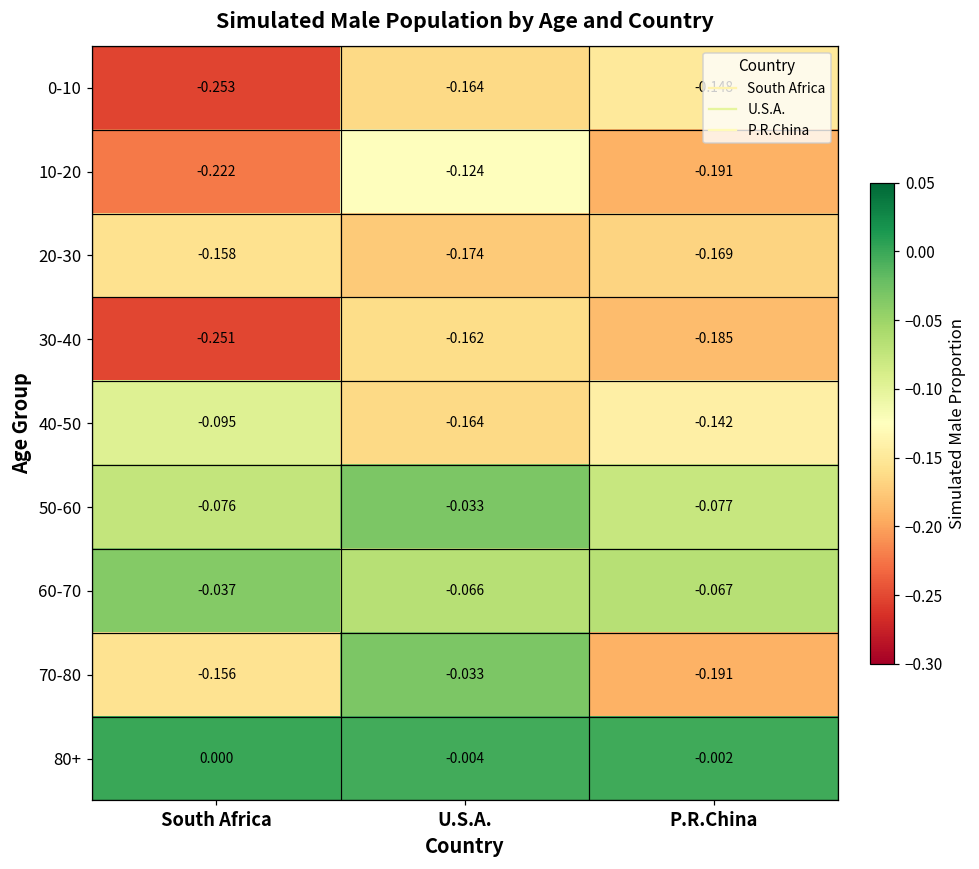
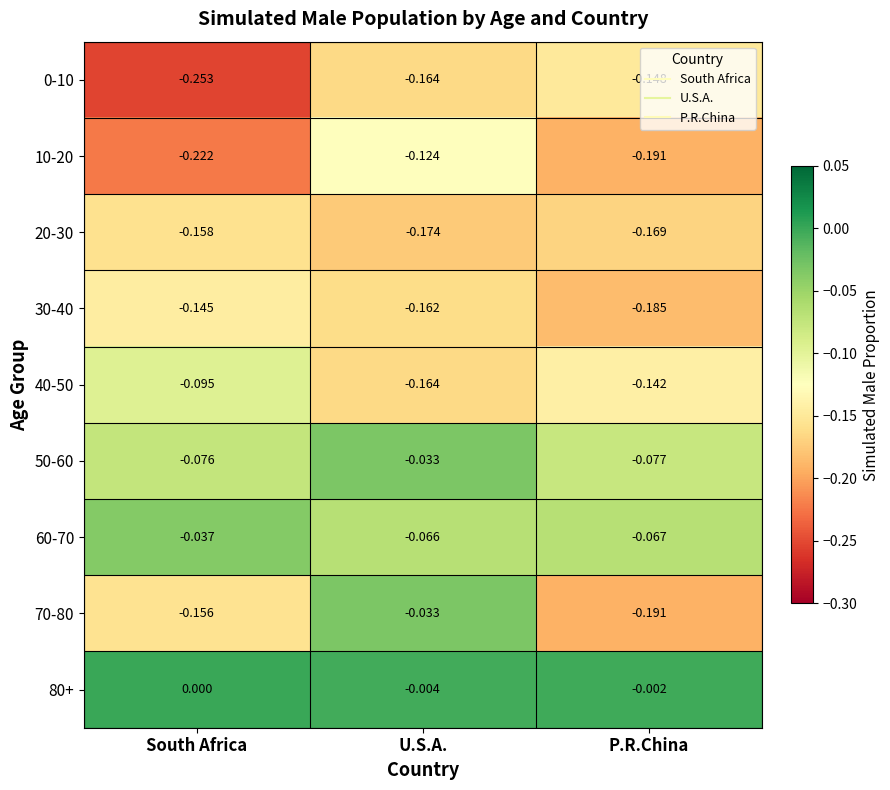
  {
    "0-10": {
      "South Africa": -0.253,
      "U.S.A.": -0.164
    },
    "10-20": {
      "South Africa": -0.222,
      "U.S.A.": -0.124,
      "P.R.China": -0.191
    },
    "20-30": {
      "South Africa": -0.158,
      "U.S.A.": -0.174,
      "P.R.China": -0.169
    },
    "30-40": {
-     "South Africa": -0.251,
+     "South Africa": -0.145,
      "U.S.A.": -0.162,
      "P.R.China": -0.185
    },
    "40-50": {
      "South Africa": -0.095,
      "U.S.A.": -0.164,
      "P.R.China": -0.142
    },
    "50-60": {
      "South Africa": -0.076,
      "U.S.A.": -0.033,
      "P.R.China": -0.077
    },
    "60-70": {
      "South Africa": -0.037,
      "U.S.A.": -0.066,
      "P.R.China": -0.067
    },
    "70-80": {
      "South Africa": -0.156,
      "U.S.A.": -0.033,
      "P.R.China": -0.191
    },
    "80+": {
      "South Africa": 0.000,
      "U.S.A.": -0.004,
      "P.R.China": -0.002
    }
  }
